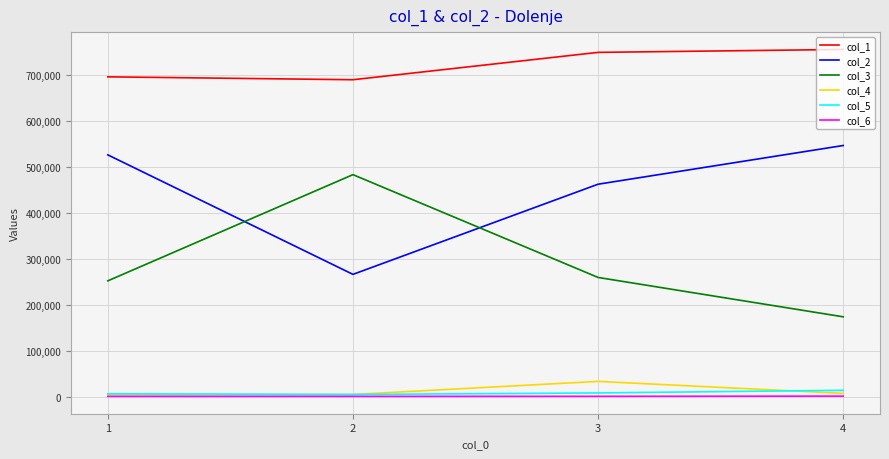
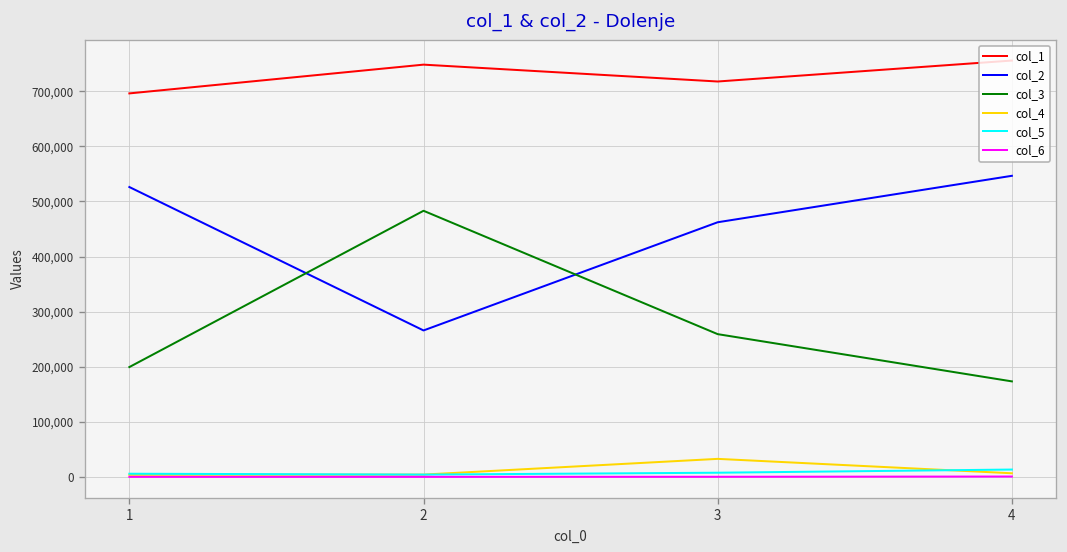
  {
    "col_1": {
      "1": "700,000",
-     "2": "690,000",
-     "3": "750,000"
+     "2": "750,000",
+     "3": "720,000"
    },
    "col_2": {
      "1": "530,000",
      "2": "270,000",
      "3": "460,000",
      "4": "550,000"
    },
    "col_3": {
-     "1": "250,000",
+     "1": "200,000",
      "2": "480,000",
      "3": "260,000",
      "4": "170,000"
    },
    "col_4": {
      "3": "30,000",
      "4": "10,000"
    },
    "col_5": {
      "3": "10,000",
      "4": "10,000"
    },
    "col_6": {
      "3": "0",
      "4": "0"
    }
  }
